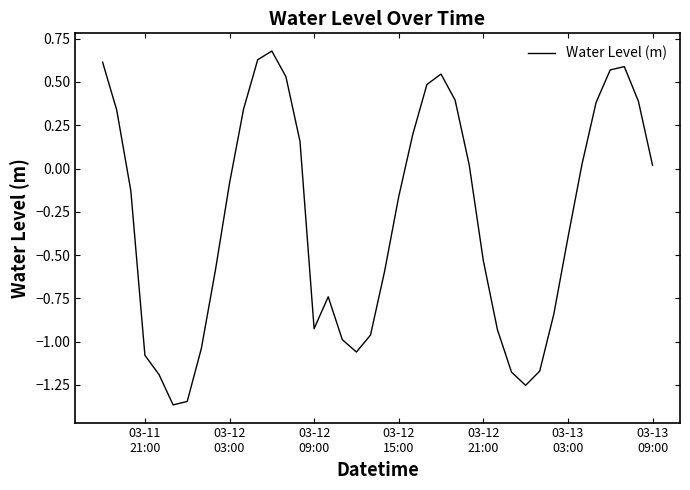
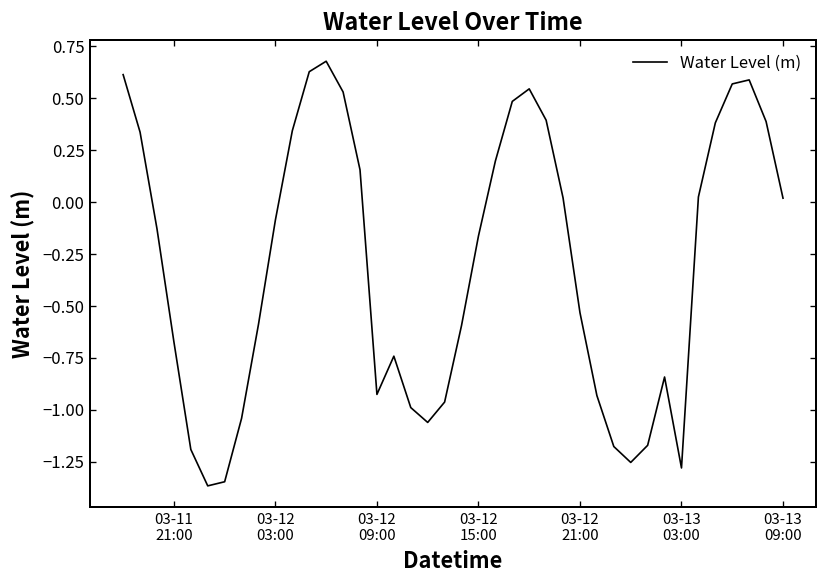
  {
-   "03-11 21:00": -1.08,
+   "03-11 21:00": -0.67,
    "03-12 03:00": -0.09,
    "03-12 09:00": -0.93,
    "03-12 15:00": -0.16,
    "03-12 21:00": -0.53,
-   "03-13 03:00": -0.40,
+   "03-13 03:00": -1.28,
    "03-13 09:00": 0.02
  }
